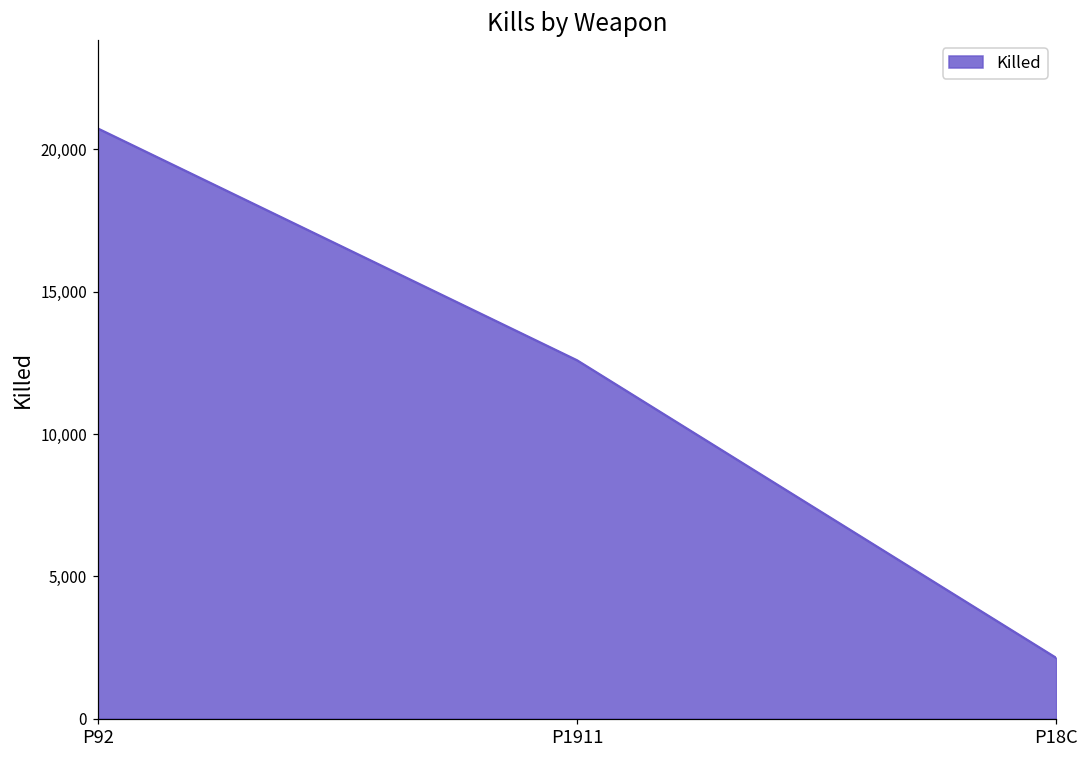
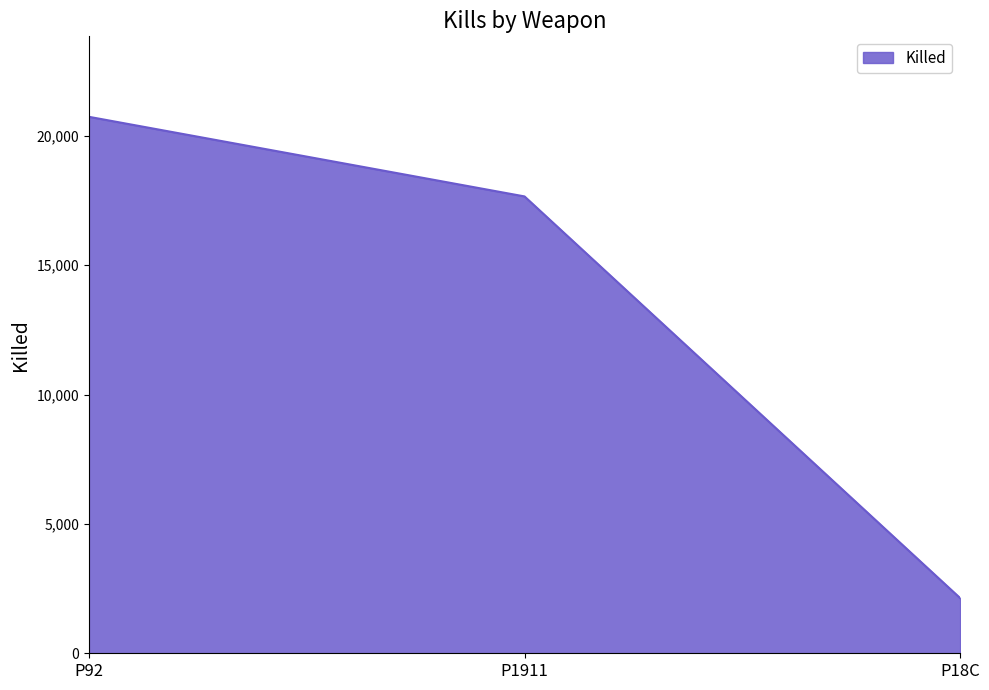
  {
    "P92": "20,700",
-   "P1911": "12,600",
+   "P1911": "17,700",
    "P18C": "2,100"
  }
